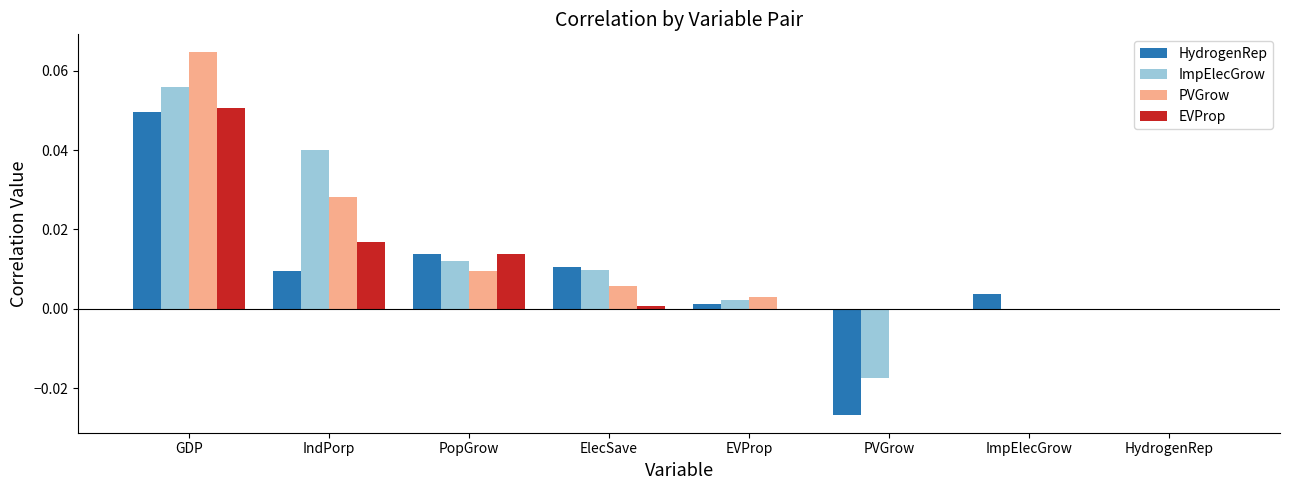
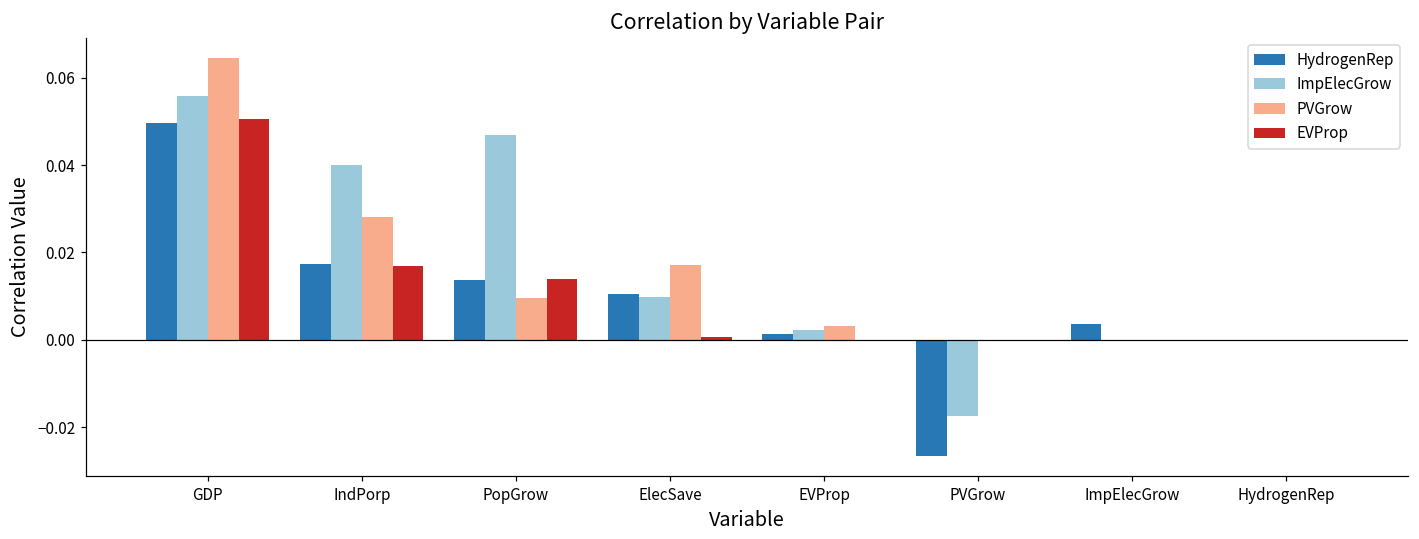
  {
    "HydrogenRep": {
      "GDP": 0.050,
-     "IndPorp": 0.010,
+     "IndPorp": 0.017,
      "PopGrow": 0.014,
      "ElecSave": 0.011,
      "EVProp": 0.001,
      "PVGrow": -0.027,
      "ImpElecGrow": 0.004,
      "HydrogenRep": 0.000
    },
    "ImpElecGrow": {
      "GDP": 0.056,
      "IndPorp": 0.040,
-     "PopGrow": 0.012,
+     "PopGrow": 0.047,
      "ElecSave": 0.010,
      "EVProp": 0.002,
      "PVGrow": -0.018,
      "ImpElecGrow": 0.000,
      "HydrogenRep": 0.000
    },
    "PVGrow": {
      "GDP": 0.065,
      "IndPorp": 0.028,
      "PopGrow": 0.009,
-     "ElecSave": 0.006,
+     "ElecSave": 0.017,
      "EVProp": 0.003,
      "PVGrow": 0.000,
      "ImpElecGrow": 0.000,
      "HydrogenRep": 0.000
    },
    "EVProp": {
      "GDP": 0.051,
      "IndPorp": 0.017,
      "PopGrow": 0.014,
      "ElecSave": 0.001,
      "EVProp": 0.000,
      "PVGrow": 0.000,
      "ImpElecGrow": 0.000,
      "HydrogenRep": 0.000
    }
  }
